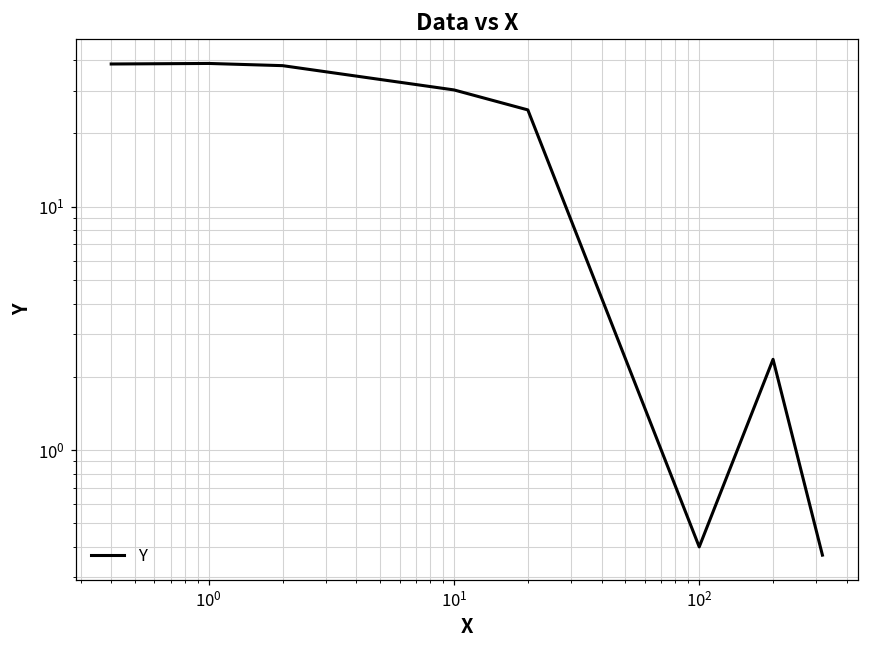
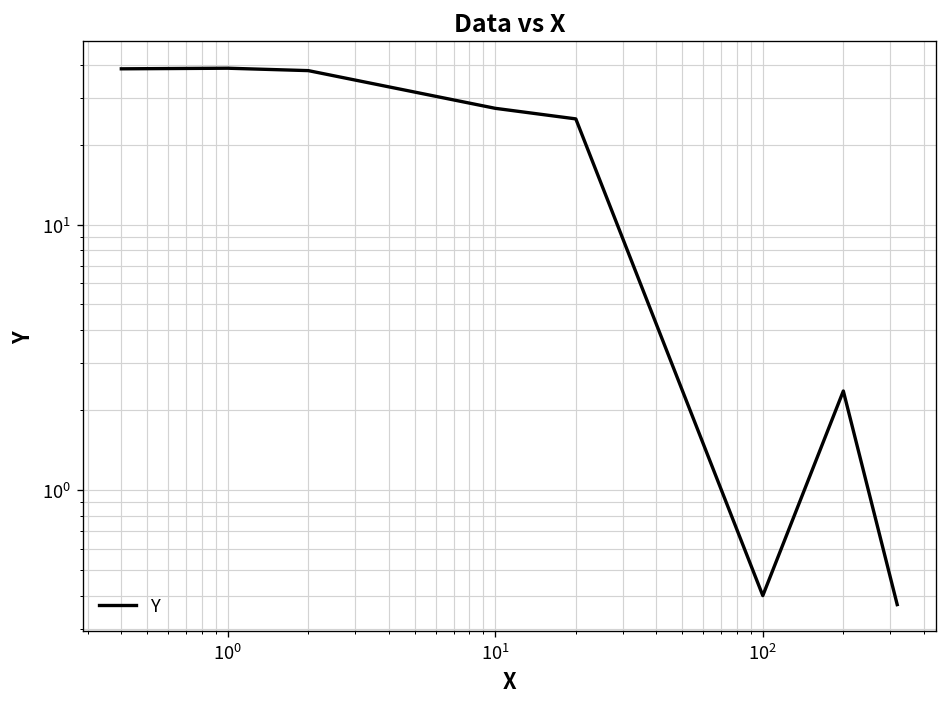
  {
    "10^0": 39,
-   "10^1": 30,
+   "10^1": 27,
    "10^2": 0.40
  }
